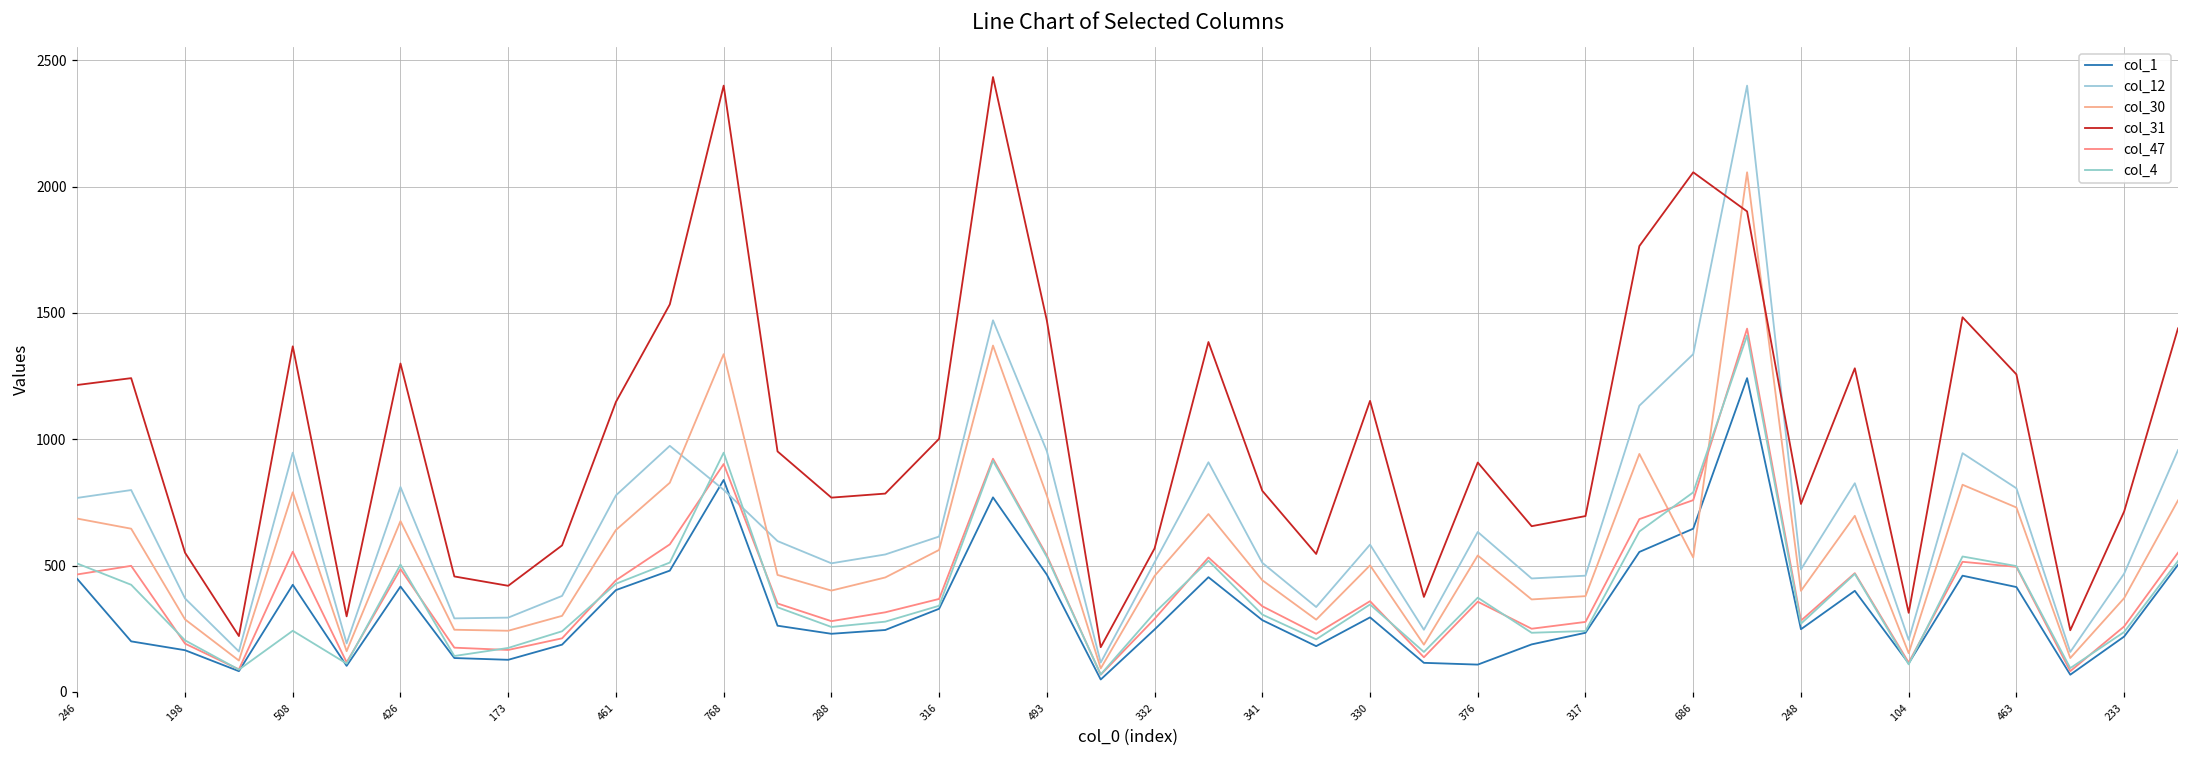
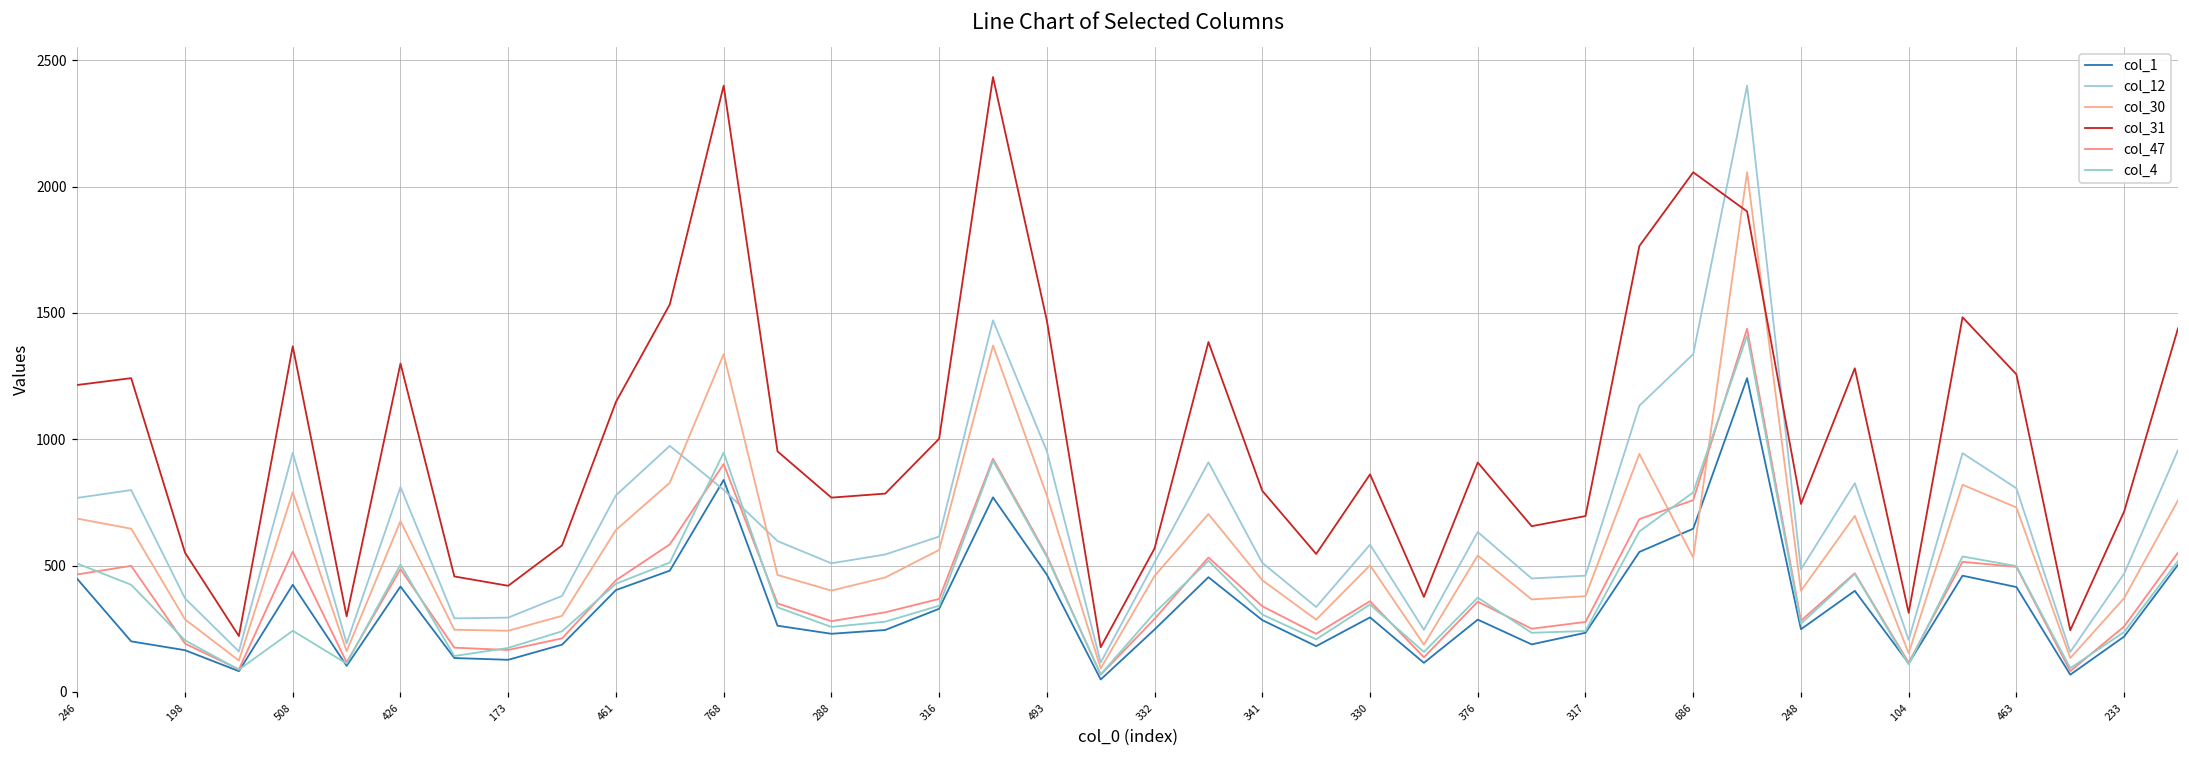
  {
    "col_1": {
      "246": 450,
      "198": 170,
      "508": 420,
      "426": 420,
      "173": 130,
      "461": 400,
      "768": 840,
      "288": 230,
      "316": 330,
      "493": 460,
      "332": 250,
      "341": 280,
      "330": 300,
-     "376": 110,
+     "376": 290,
      "686": 650,
      "248": 250,
      "463": 420,
      "233": 220
    },
    "col_31": {
      "246": 1220,
      "198": 550,
      "508": 1370,
      "426": 1300,
      "173": 420,
      "461": 1150,
      "768": 2400,
      "288": 770,
      "316": 1000,
      "493": 1470,
      "332": 570,
      "341": 800,
-     "330": 1150,
+     "330": 860,
      "376": 910,
      "317": 700,
      "686": 2060,
      "248": 740,
      "104": 310,
      "463": 1260,
      "233": 710
    }
  }
